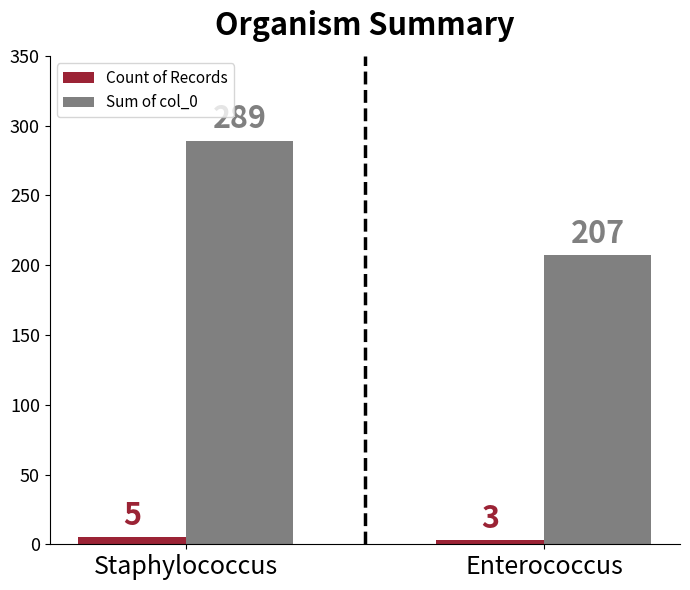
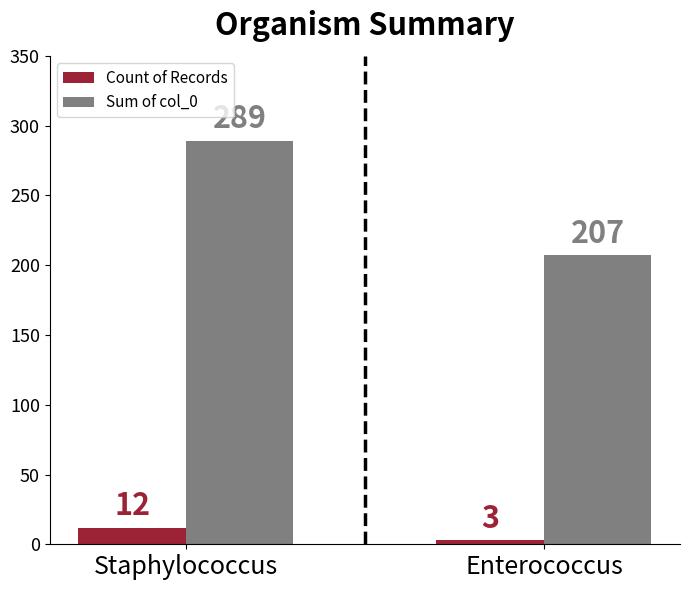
  {
    "Count of Records": {
-     "Staphylococcus": 5,
+     "Staphylococcus": 12,
      "Enterococcus": 3
    },
    "Sum of col_0": {
      "Enterococcus": 207
    }
  }
